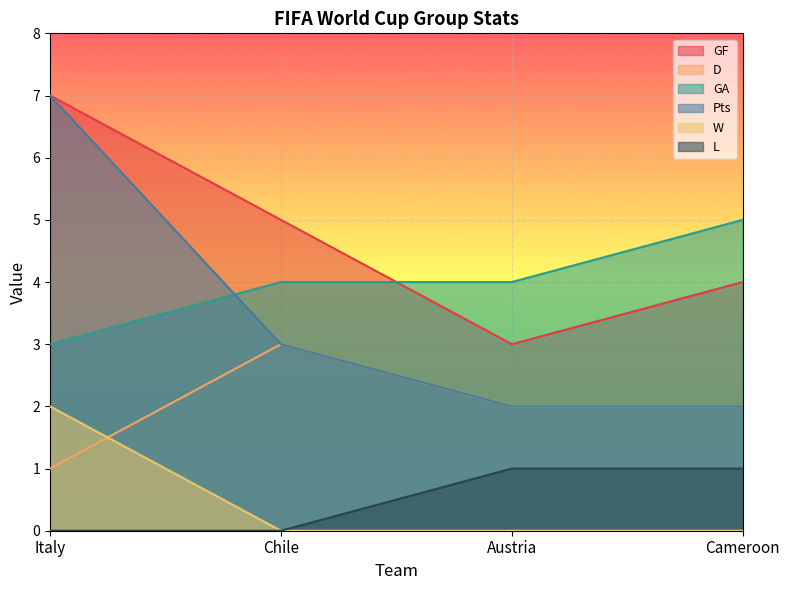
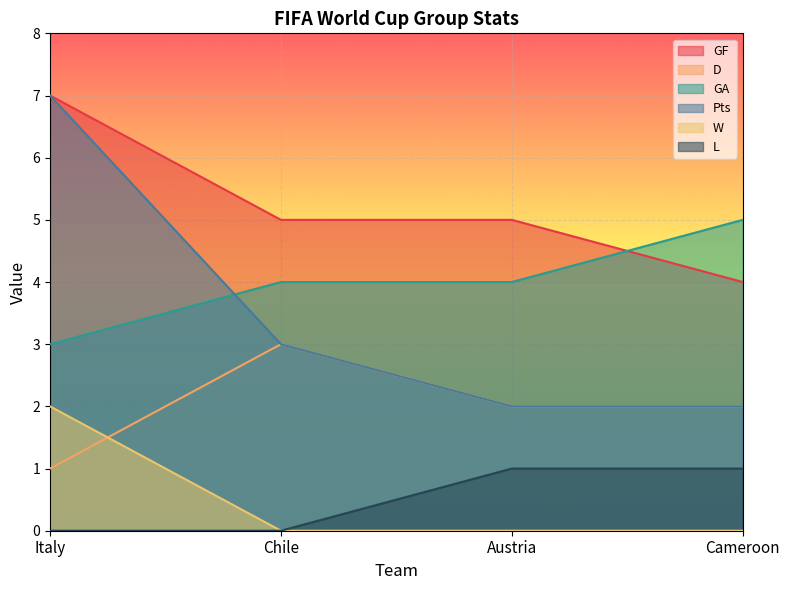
  {
    "GF": {
      "Chile": 5,
-     "Austria": 3,
+     "Austria": 5,
      "Cameroon": 4
    },
    "L": {
      "Italy": 0,
      "Austria": 1,
      "Cameroon": 1
    }
  }
